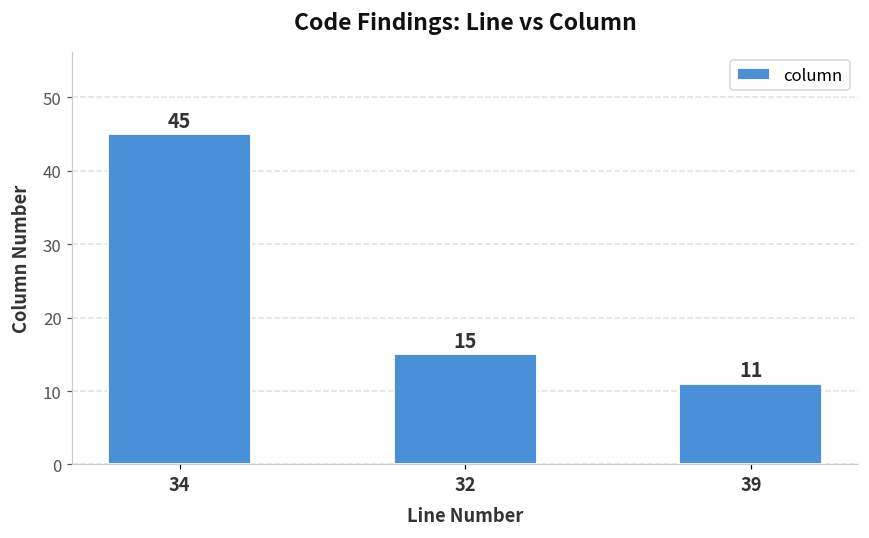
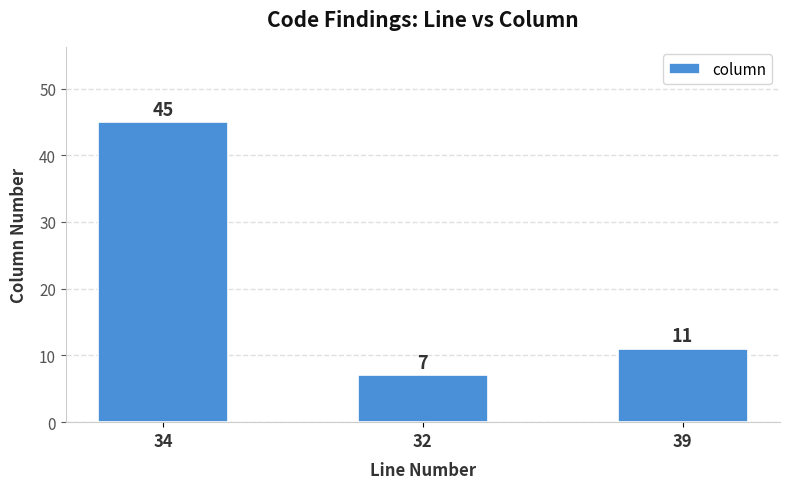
  {
    "34": 45,
-   "32": 15,
+   "32": 7,
    "39": 11
  }
